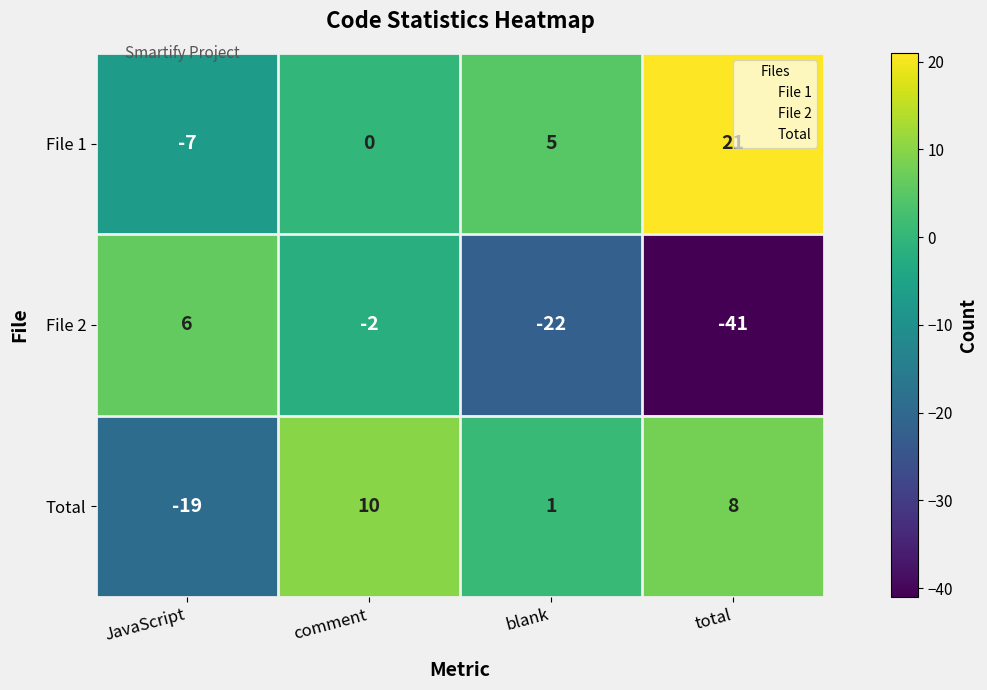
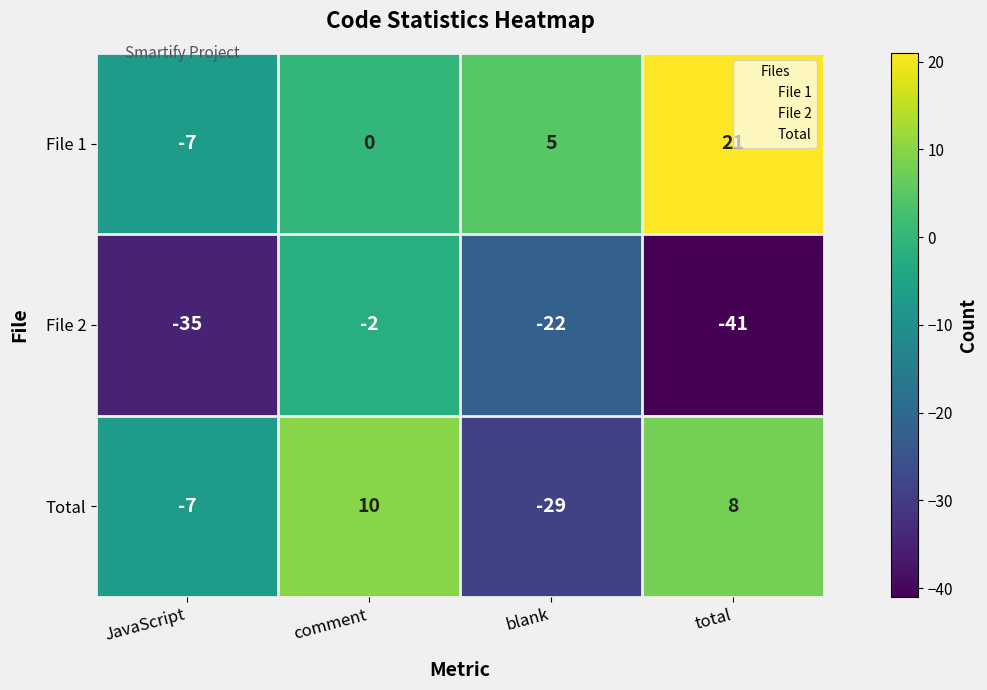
  {
    "File 1": {
      "JavaScript": -7,
      "comment": 0,
      "blank": 5
    },
    "File 2": {
-     "JavaScript": 6,
+     "JavaScript": -35,
      "comment": -2,
      "blank": -22,
      "total": -41
    },
    "Total": {
-     "JavaScript": -19,
+     "JavaScript": -7,
      "comment": 10,
-     "blank": 1,
+     "blank": -29,
      "total": 8
    }
  }
